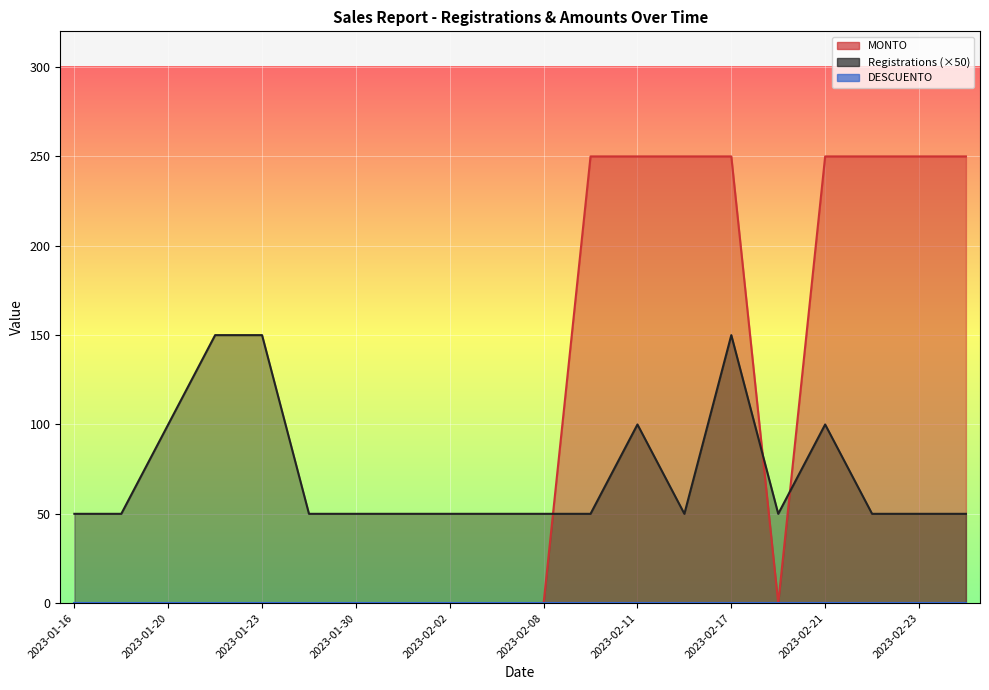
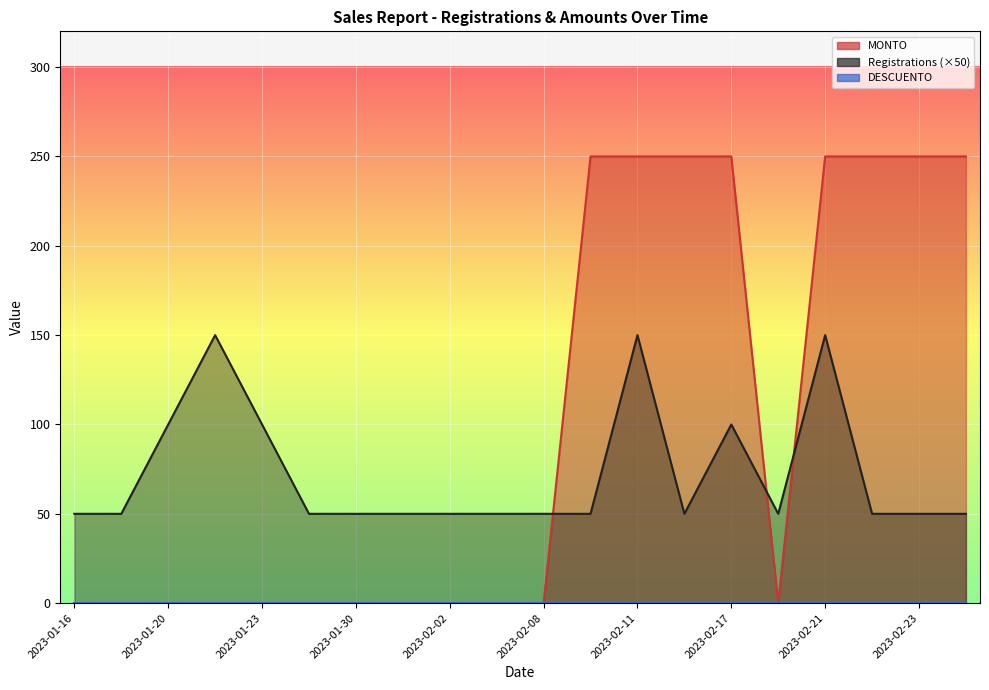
  {
    "MONTO": {
      "2023-02-11": 250,
      "2023-02-17": 250,
      "2023-02-21": 250,
      "2023-02-23": 250
    },
    "Registrations (×50)": {
      "2023-01-16": 50,
-     "2023-01-23": 150,
+     "2023-01-23": 100,
      "2023-01-30": 50,
      "2023-02-02": 50,
-     "2023-02-11": 100,
-     "2023-02-17": 150,
-     "2023-02-21": 100,
+     "2023-02-11": 150,
+     "2023-02-17": 100,
+     "2023-02-21": 150,
      "2023-02-23": 50
    },
    "DESCUENTO": {
      "2023-02-11": 0,
      "2023-02-17": 0,
      "2023-02-21": 0,
      "2023-02-23": 0
    }
  }
